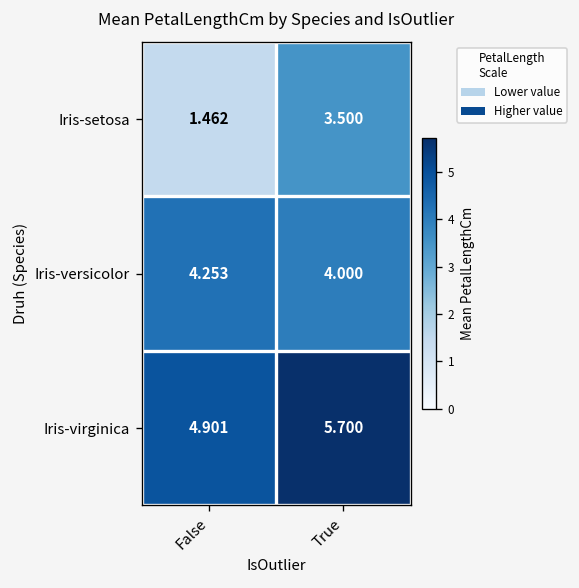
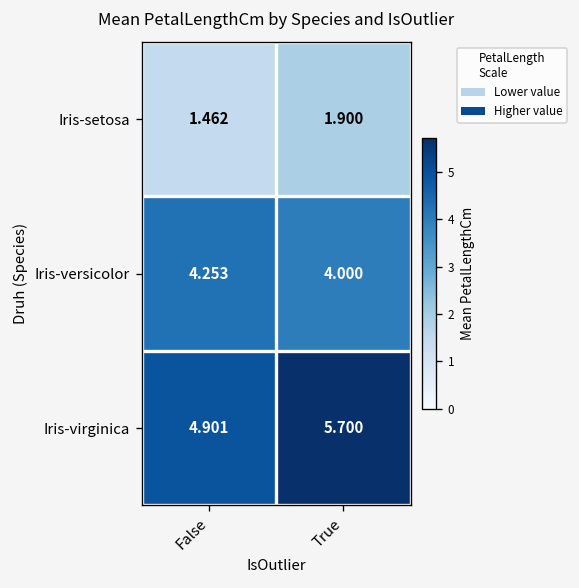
  {
    "Iris-setosa": {
      "False": 1.462,
-     "True": 3.500
+     "True": 1.900
    },
    "Iris-versicolor": {
      "False": 4.253,
      "True": 4.000
    },
    "Iris-virginica": {
      "False": 4.901,
      "True": 5.700
    }
  }
